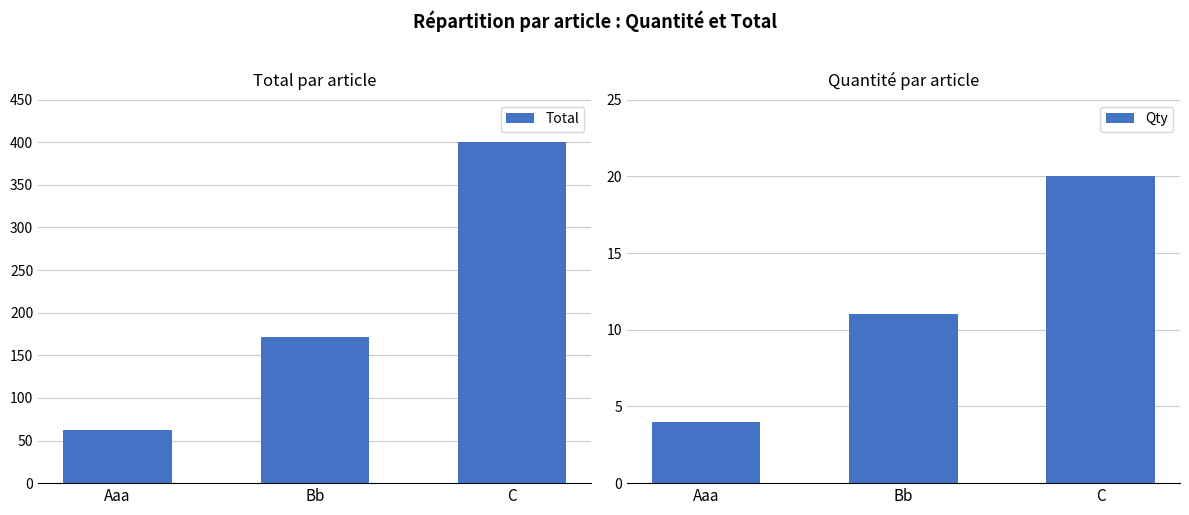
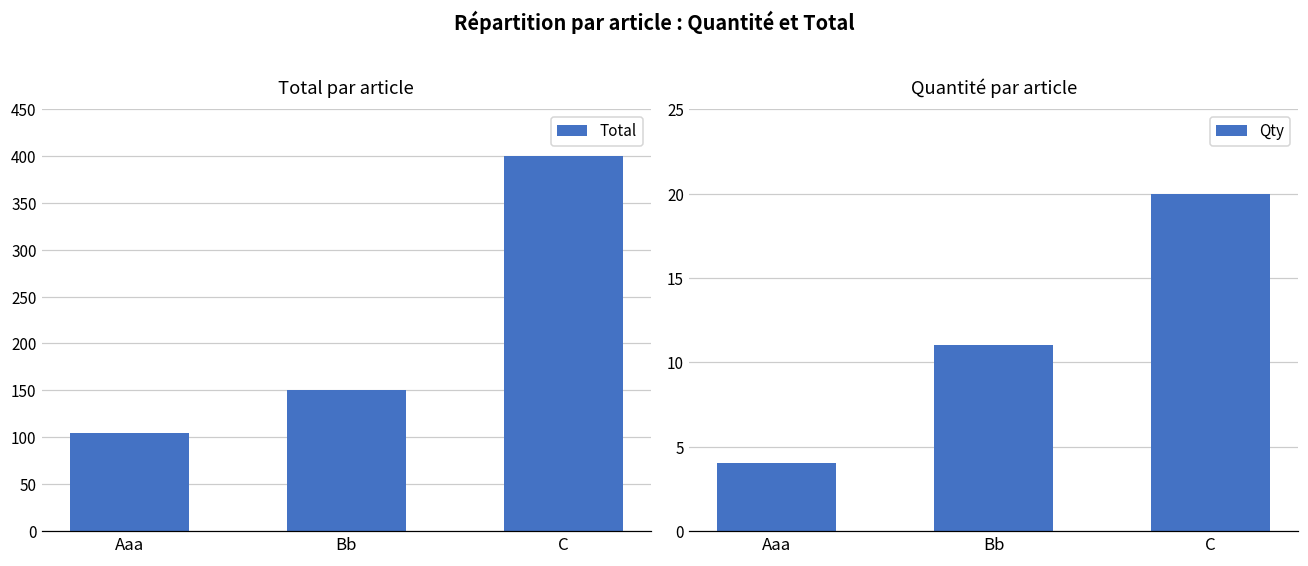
  {
    "Total par article": {
-     "Aaa": 60,
-     "Bb": 170,
+     "Aaa": 100,
+     "Bb": 150,
      "C": 400
    },
    "Quantité par article": {
      "Aaa": 4.0,
      "Bb": 11.0,
      "C": 20.0
    }
  }
